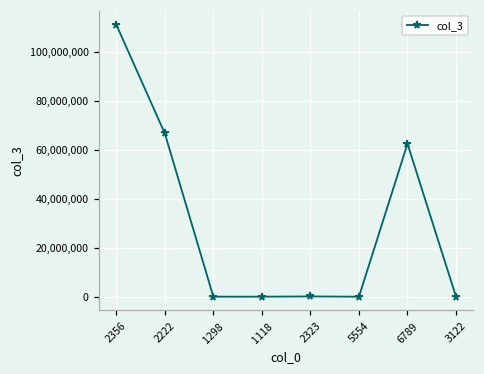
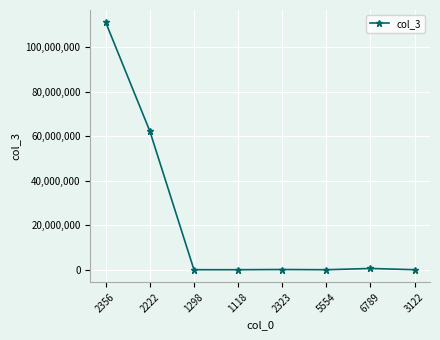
  {
    "2356": "111,000,000",
-   "2222": "67,000,000",
+   "2222": "62,000,000",
    "1298": "0",
    "1118": "0",
    "2323": "0",
    "5554": "0",
-   "6789": "62,000,000",
+   "6789": "1,000,000",
    "3122": "0"
  }
